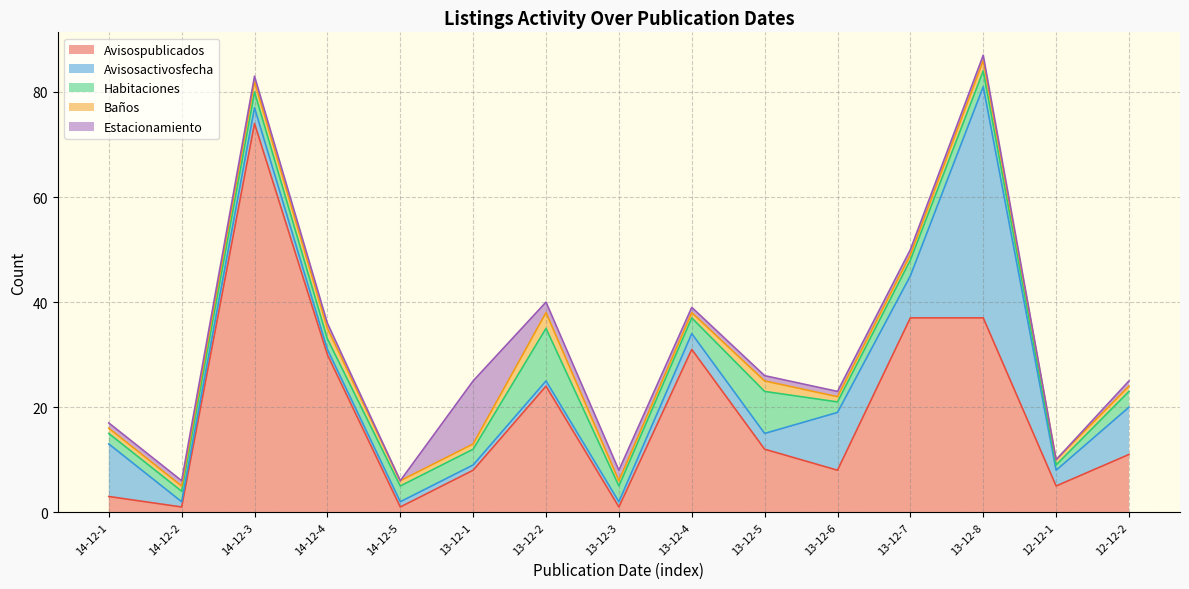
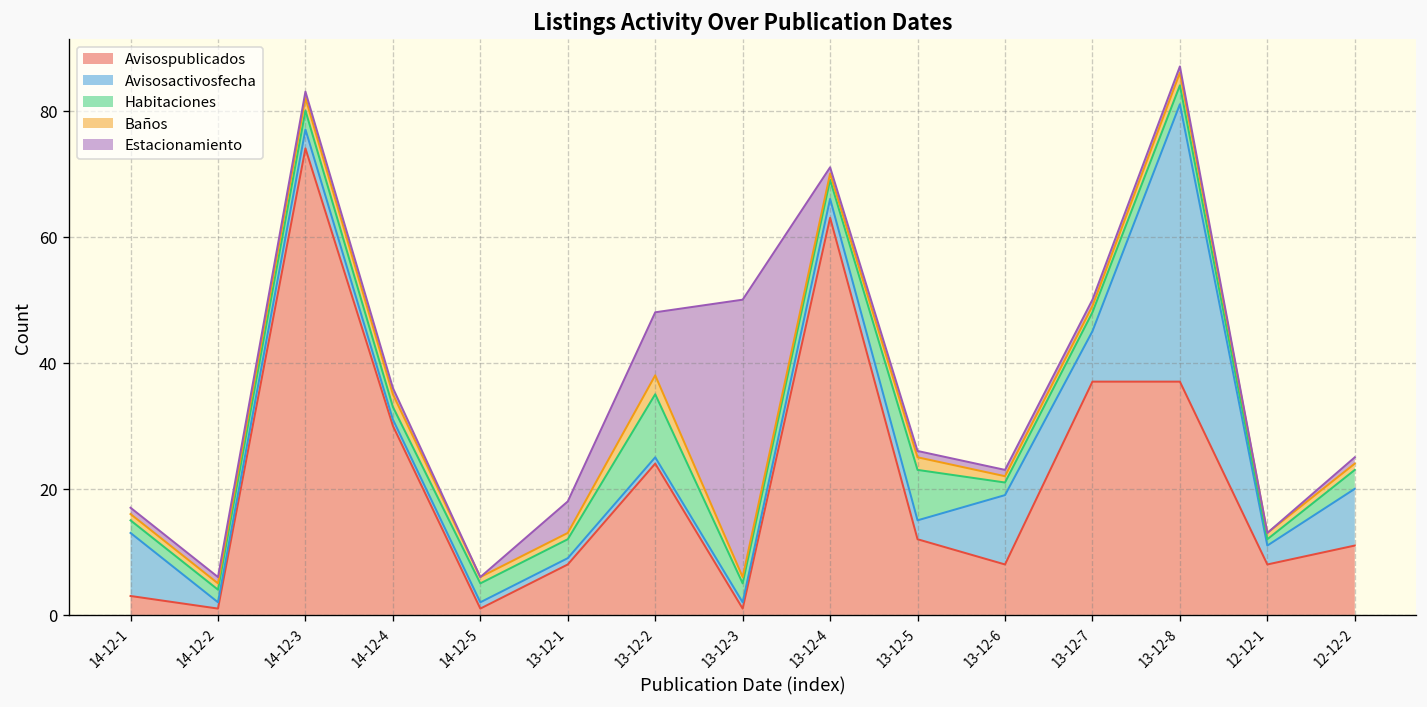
  {
    "Avisospublicados": {
      "14-12-1": 3,
      "14-12-2": 1,
      "14-12-3": 74,
      "14-12-4": 30,
      "14-12-5": 1,
      "13-12-1": 8,
      "13-12-2": 24,
      "13-12-3": 1,
-     "13-12-4": 31,
+     "13-12-4": 63,
      "13-12-5": 12,
      "13-12-6": 8,
      "13-12-7": 37,
      "13-12-8": 37,
-     "12-12-1": 5,
+     "12-12-1": 8,
      "12-12-2": 11
    },
    "Avisosactivosfecha": {
      "14-12-1": 10,
      "14-12-2": 1,
      "14-12-3": 3,
      "14-12-4": 1,
      "14-12-5": 1,
      "13-12-1": 1,
      "13-12-2": 1,
      "13-12-3": 1,
      "13-12-4": 3,
      "13-12-5": 3,
      "13-12-6": 11,
      "13-12-7": 8,
      "13-12-8": 44,
      "12-12-1": 3,
      "12-12-2": 9
    },
    "Habitaciones": {
      "14-12-1": 2,
      "14-12-2": 2,
      "14-12-3": 3,
      "14-12-4": 2,
      "14-12-5": 3,
      "13-12-1": 3,
      "13-12-2": 10,
      "13-12-3": 3,
      "13-12-4": 3,
      "13-12-5": 8,
      "13-12-6": 2,
      "13-12-7": 3,
      "13-12-8": 3,
      "12-12-1": 1,
      "12-12-2": 3
    },
    "Baños": {
      "14-12-1": 1,
      "14-12-2": 1,
      "14-12-3": 2,
      "14-12-4": 2,
      "13-12-1": 1,
      "13-12-2": 3,
      "13-12-3": 1,
      "13-12-4": 1,
      "13-12-5": 2,
      "13-12-6": 1,
      "13-12-7": 1,
      "13-12-8": 2,
      "12-12-2": 1
    },
    "Estacionamiento": {
      "14-12-1": 1,
      "14-12-2": 1,
      "14-12-3": 1,
      "14-12-4": 1,
-     "13-12-1": 12,
-     "13-12-2": 2,
-     "13-12-3": 2,
+     "13-12-1": 5,
+     "13-12-2": 10,
+     "13-12-3": 44,
      "13-12-4": 1,
      "13-12-5": 1,
      "13-12-6": 1,
      "13-12-7": 1,
      "13-12-8": 1,
      "12-12-2": 1
    }
  }
